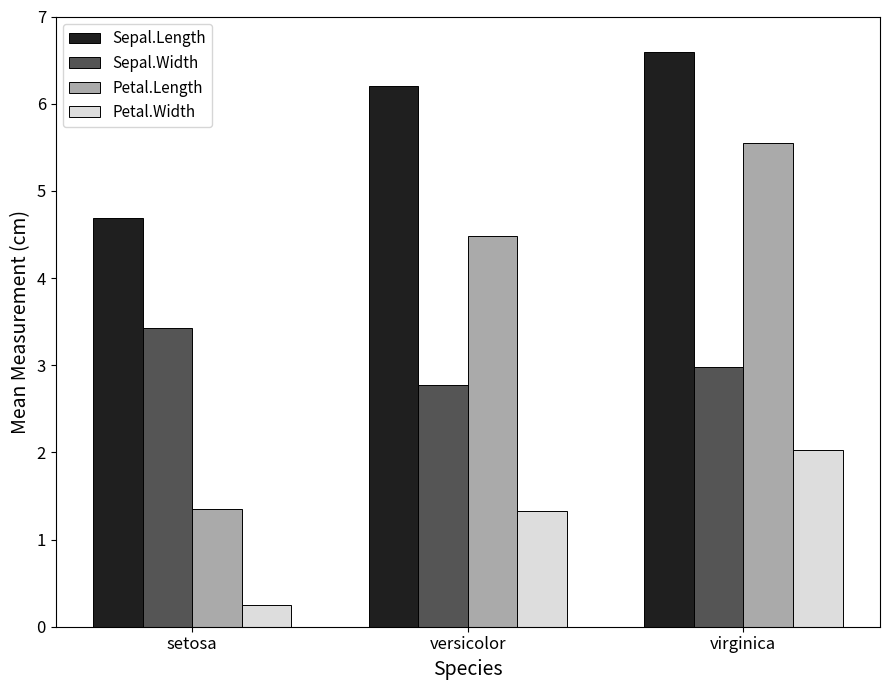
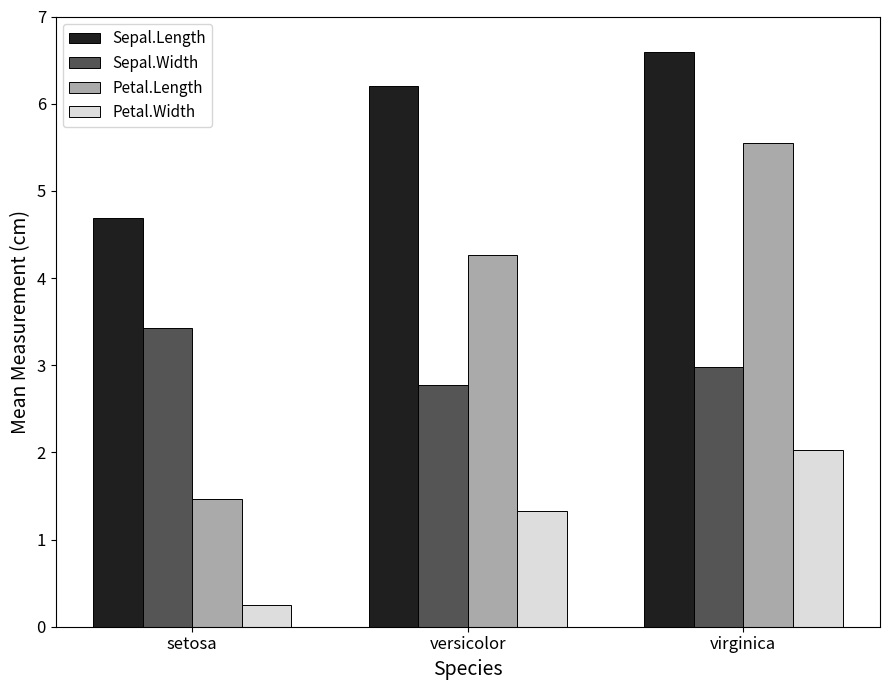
  {
    "Sepal.Length": {
      "setosa": 4.7,
      "versicolor": 6.2,
      "virginica": 6.6
    },
    "Sepal.Width": {
      "setosa": 3.4,
      "versicolor": 2.8,
      "virginica": 3.0
    },
    "Petal.Length": {
-     "setosa": 1.3,
-     "versicolor": 4.5,
+     "setosa": 1.5,
+     "versicolor": 4.3,
      "virginica": 5.6
    },
    "Petal.Width": {
      "setosa": 0.2,
      "versicolor": 1.3,
      "virginica": 2.0
    }
  }
